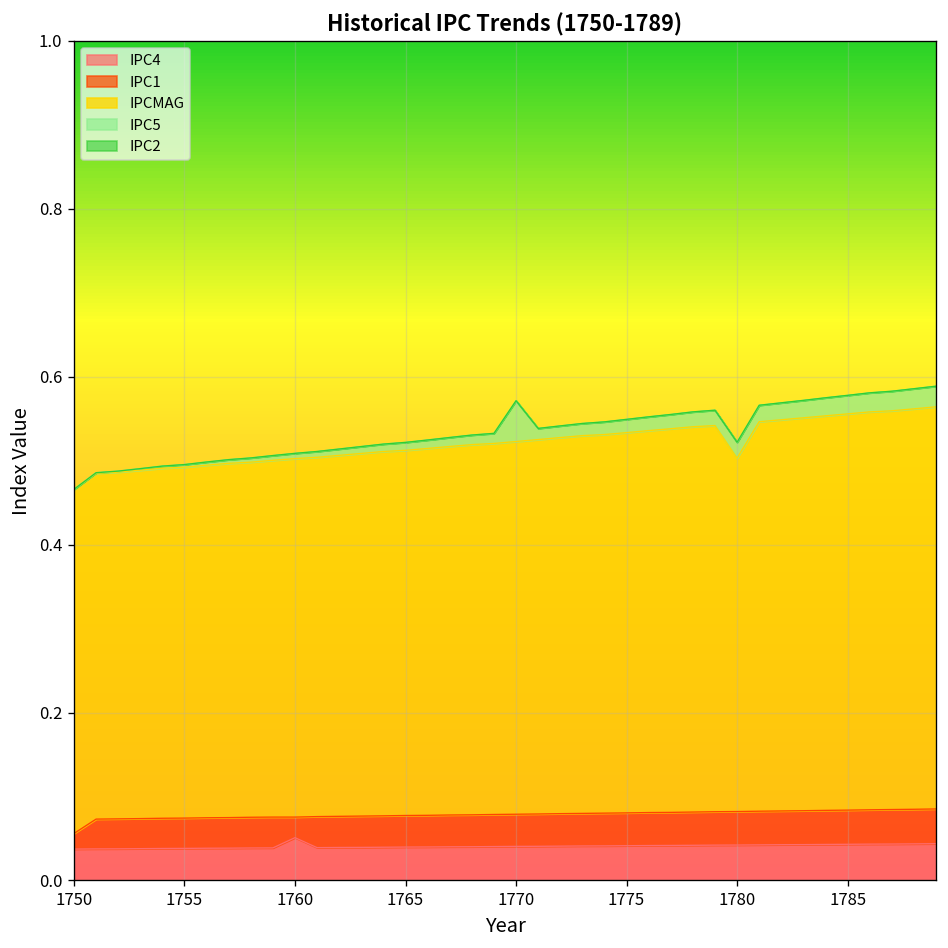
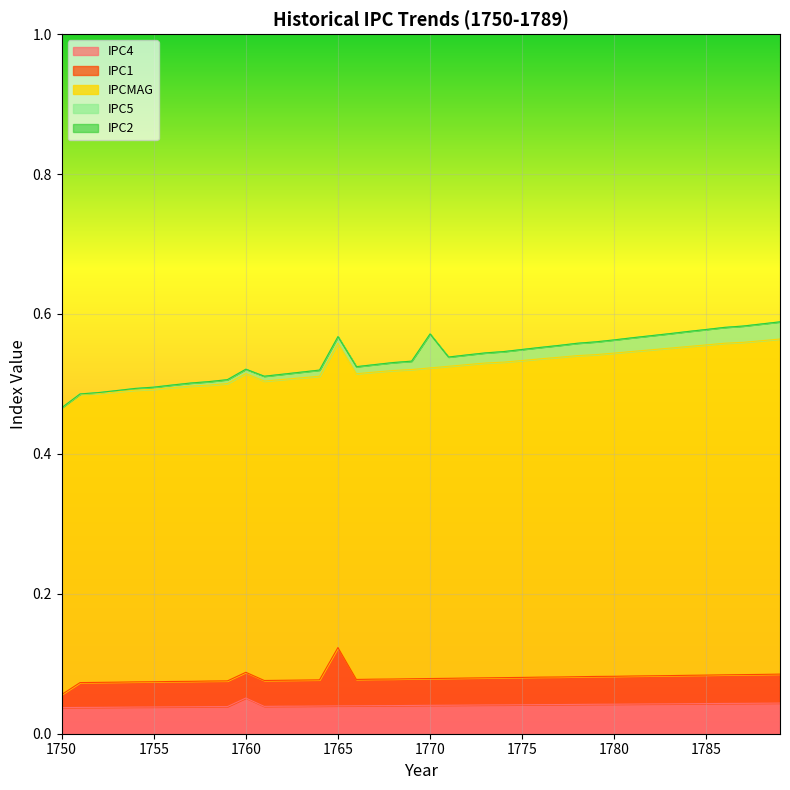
  {
    "IPC4": {
      "1750": 0.04,
      "1755": 0.04,
      "1760": 0.05,
      "1765": 0.04,
      "1770": 0.04,
      "1775": 0.04,
      "1780": 0.04,
      "1785": 0.04
    },
    "IPC1": {
      "1750": 0.02,
      "1755": 0.04,
-     "1760": 0.02,
-     "1765": 0.04,
+     "1760": 0.04,
+     "1765": 0.08,
      "1770": 0.04,
      "1775": 0.04,
      "1780": 0.04,
      "1785": 0.04
    },
    "IPCMAG": {
      "1760": 0.43,
      "1765": 0.43,
      "1770": 0.44,
      "1775": 0.45,
-     "1780": 0.42,
+     "1780": 0.46,
      "1785": 0.47
    }
  }
